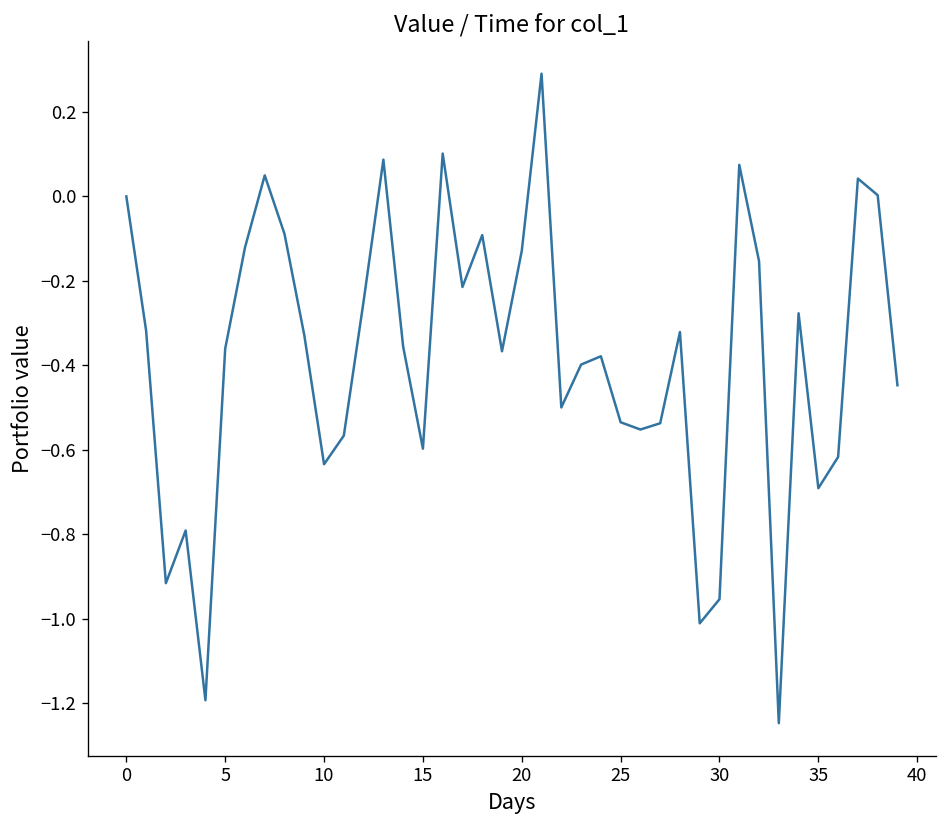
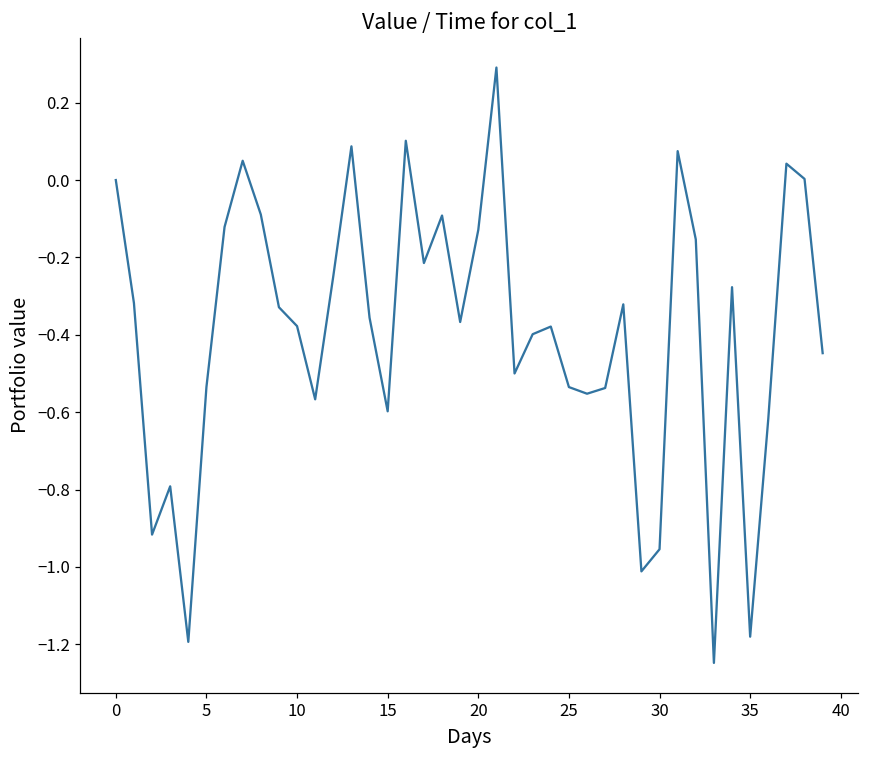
  {
    "0": 0.00,
-   "5": -0.36,
-   "10": -0.63,
+   "5": -0.54,
+   "10": -0.38,
    "15": -0.60,
    "20": -0.13,
    "25": -0.54,
    "30": -0.95,
-   "35": -0.69
+   "35": -1.18
  }
